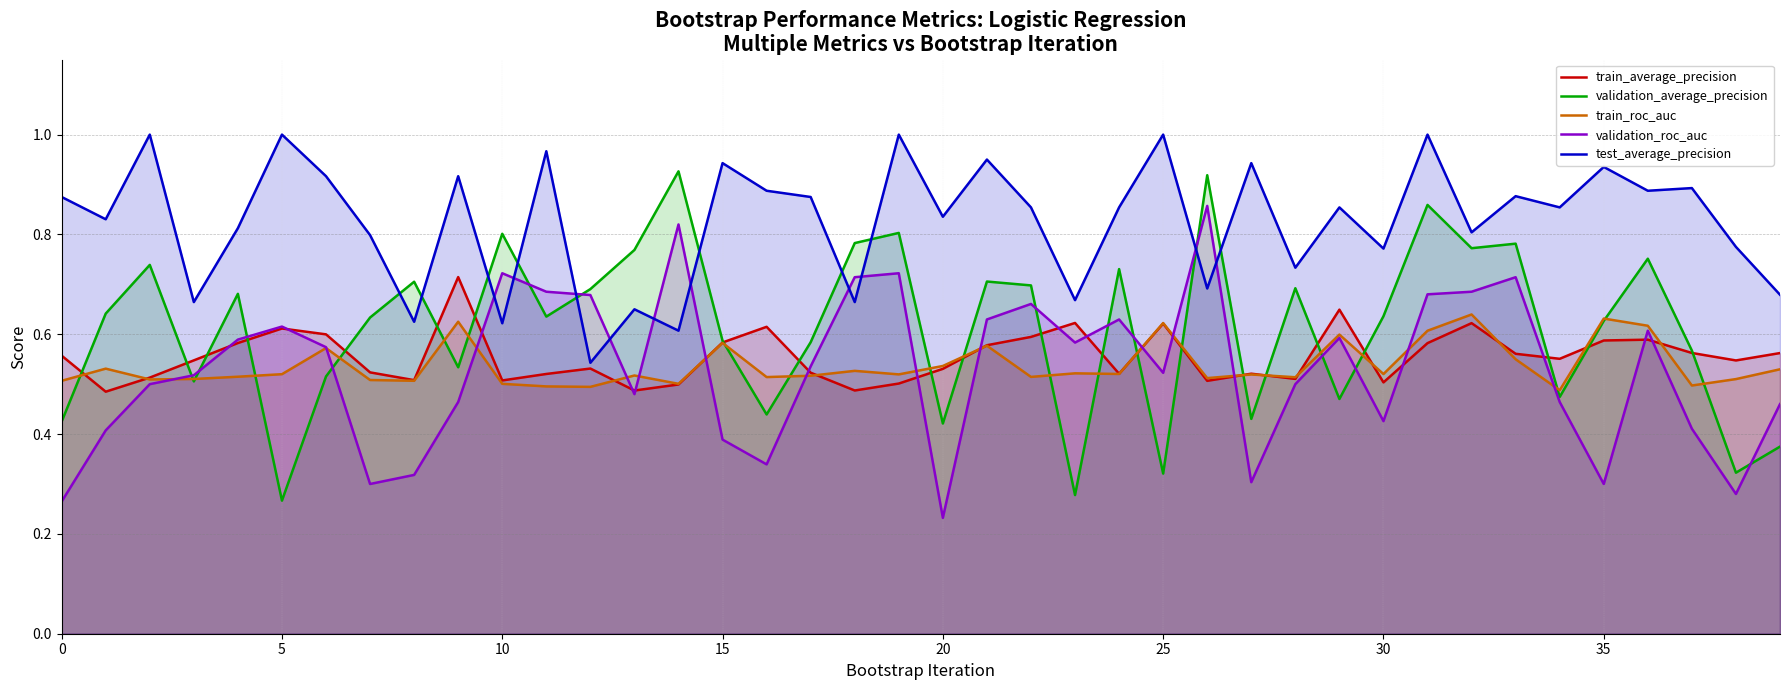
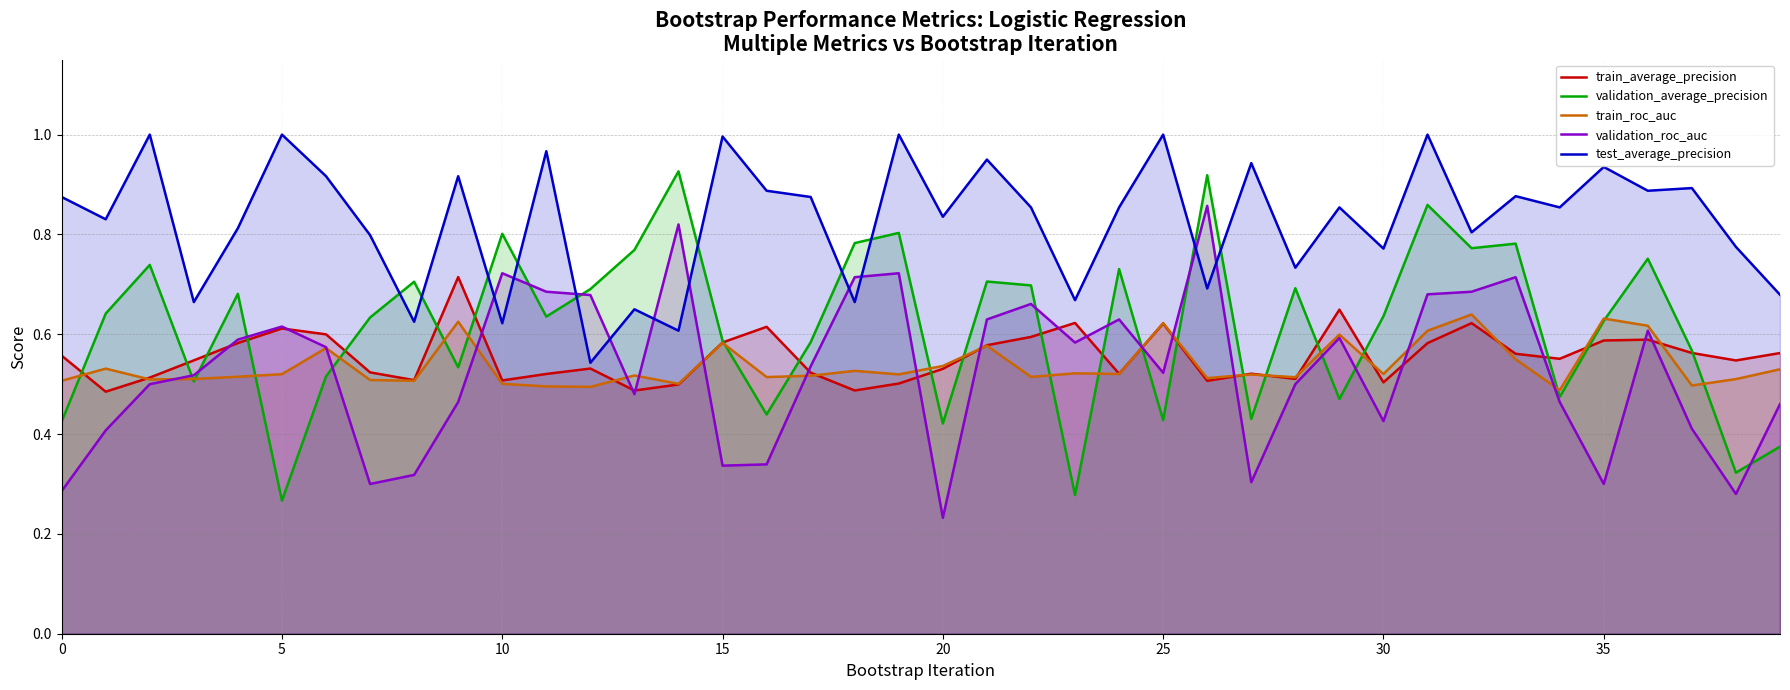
  {
    "train_average_precision": {
      "0": 0.56,
      "10": 0.51,
      "20": 0.53,
      "30": 0.50,
      "35": 0.59
    },
    "validation_average_precision": {
      "0": 0.43,
      "5": 0.27,
      "10": 0.80,
      "20": 0.42,
-     "25": 0.32,
+     "25": 0.43,
      "30": 0.64
    },
    "train_roc_auc": {
      "0": 0.51,
      "5": 0.52,
      "10": 0.50,
      "20": 0.54,
      "30": 0.52
    },
    "validation_roc_auc": {
-     "0": 0.26,
+     "0": 0.29,
      "10": 0.72,
-     "15": 0.39,
+     "15": 0.34,
      "20": 0.23,
      "25": 0.52,
      "30": 0.43,
      "35": 0.30
    },
    "test_average_precision": {
      "0": 0.88,
      "5": 1.00,
      "10": 0.62,
-     "15": 0.94,
+     "15": 1.00,
      "20": 0.84,
      "25": 1.00,
      "30": 0.77,
      "35": 0.94
    }
  }
